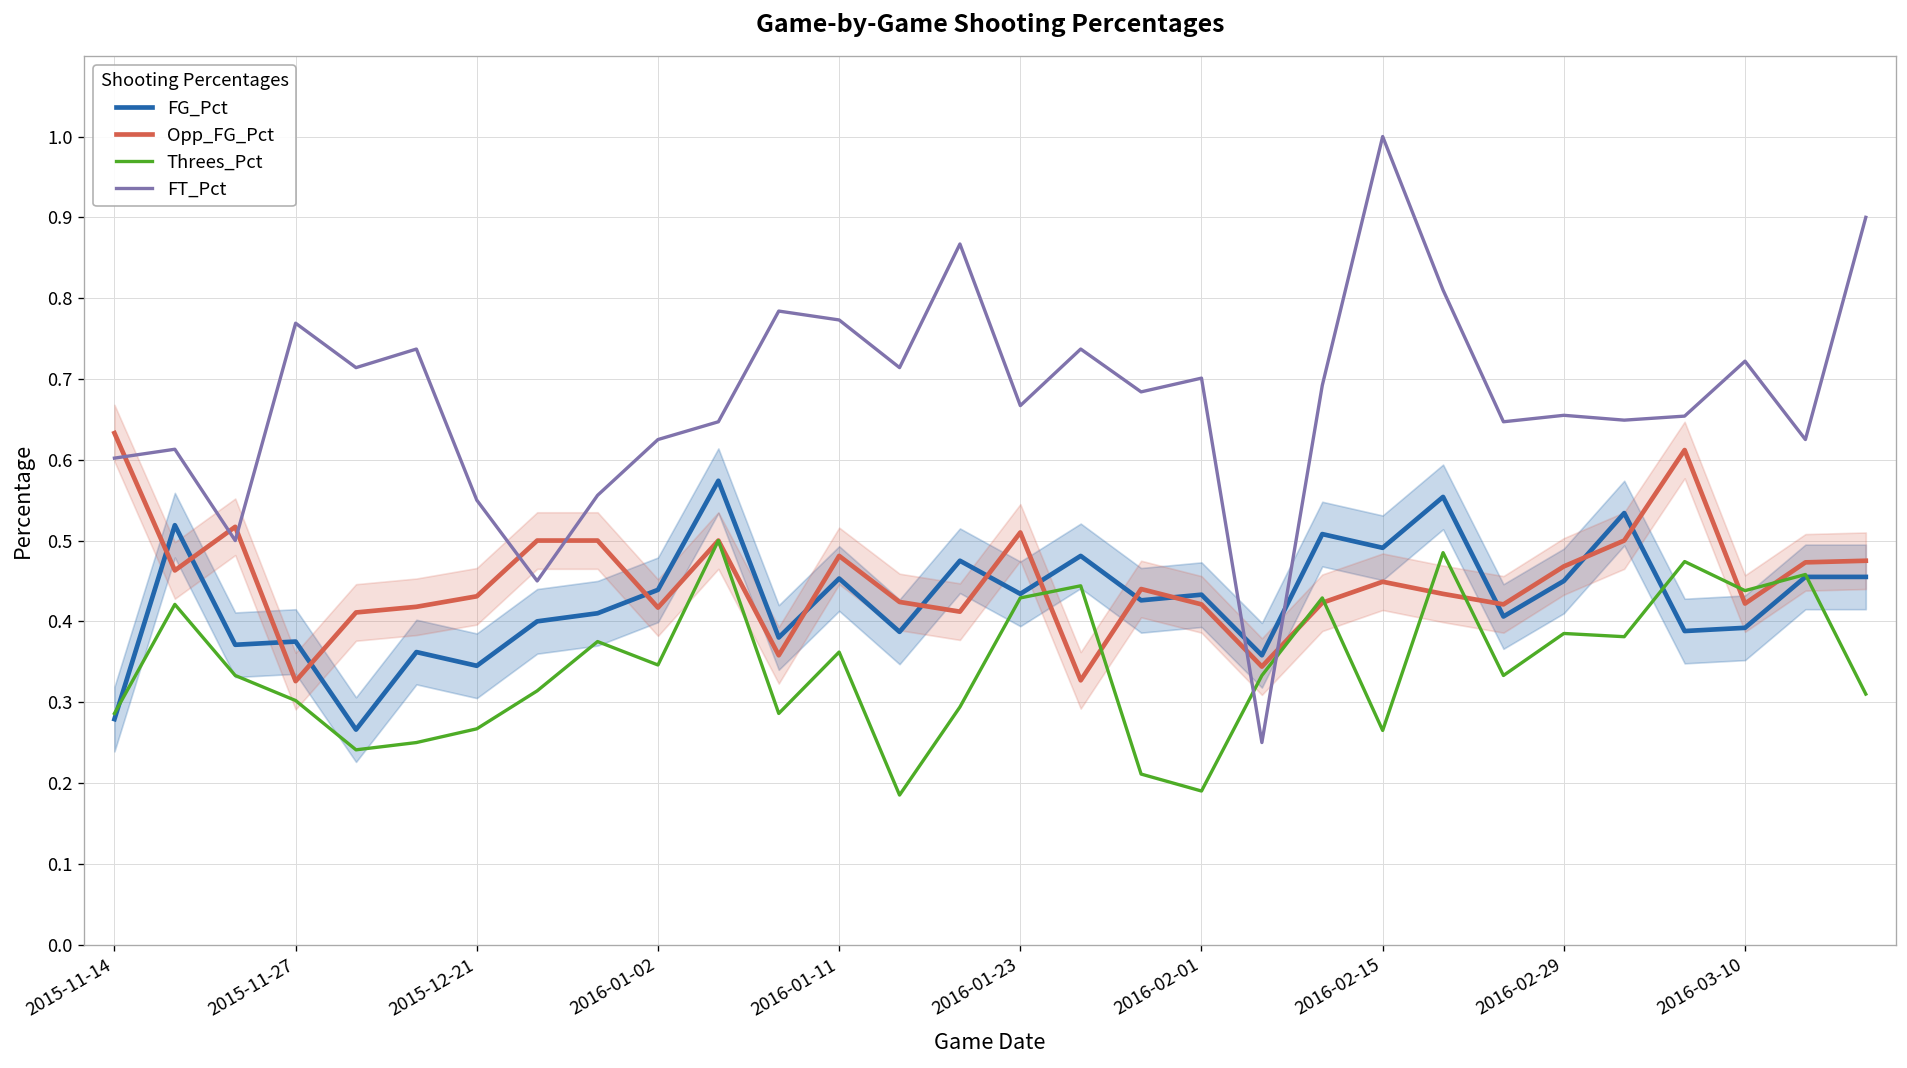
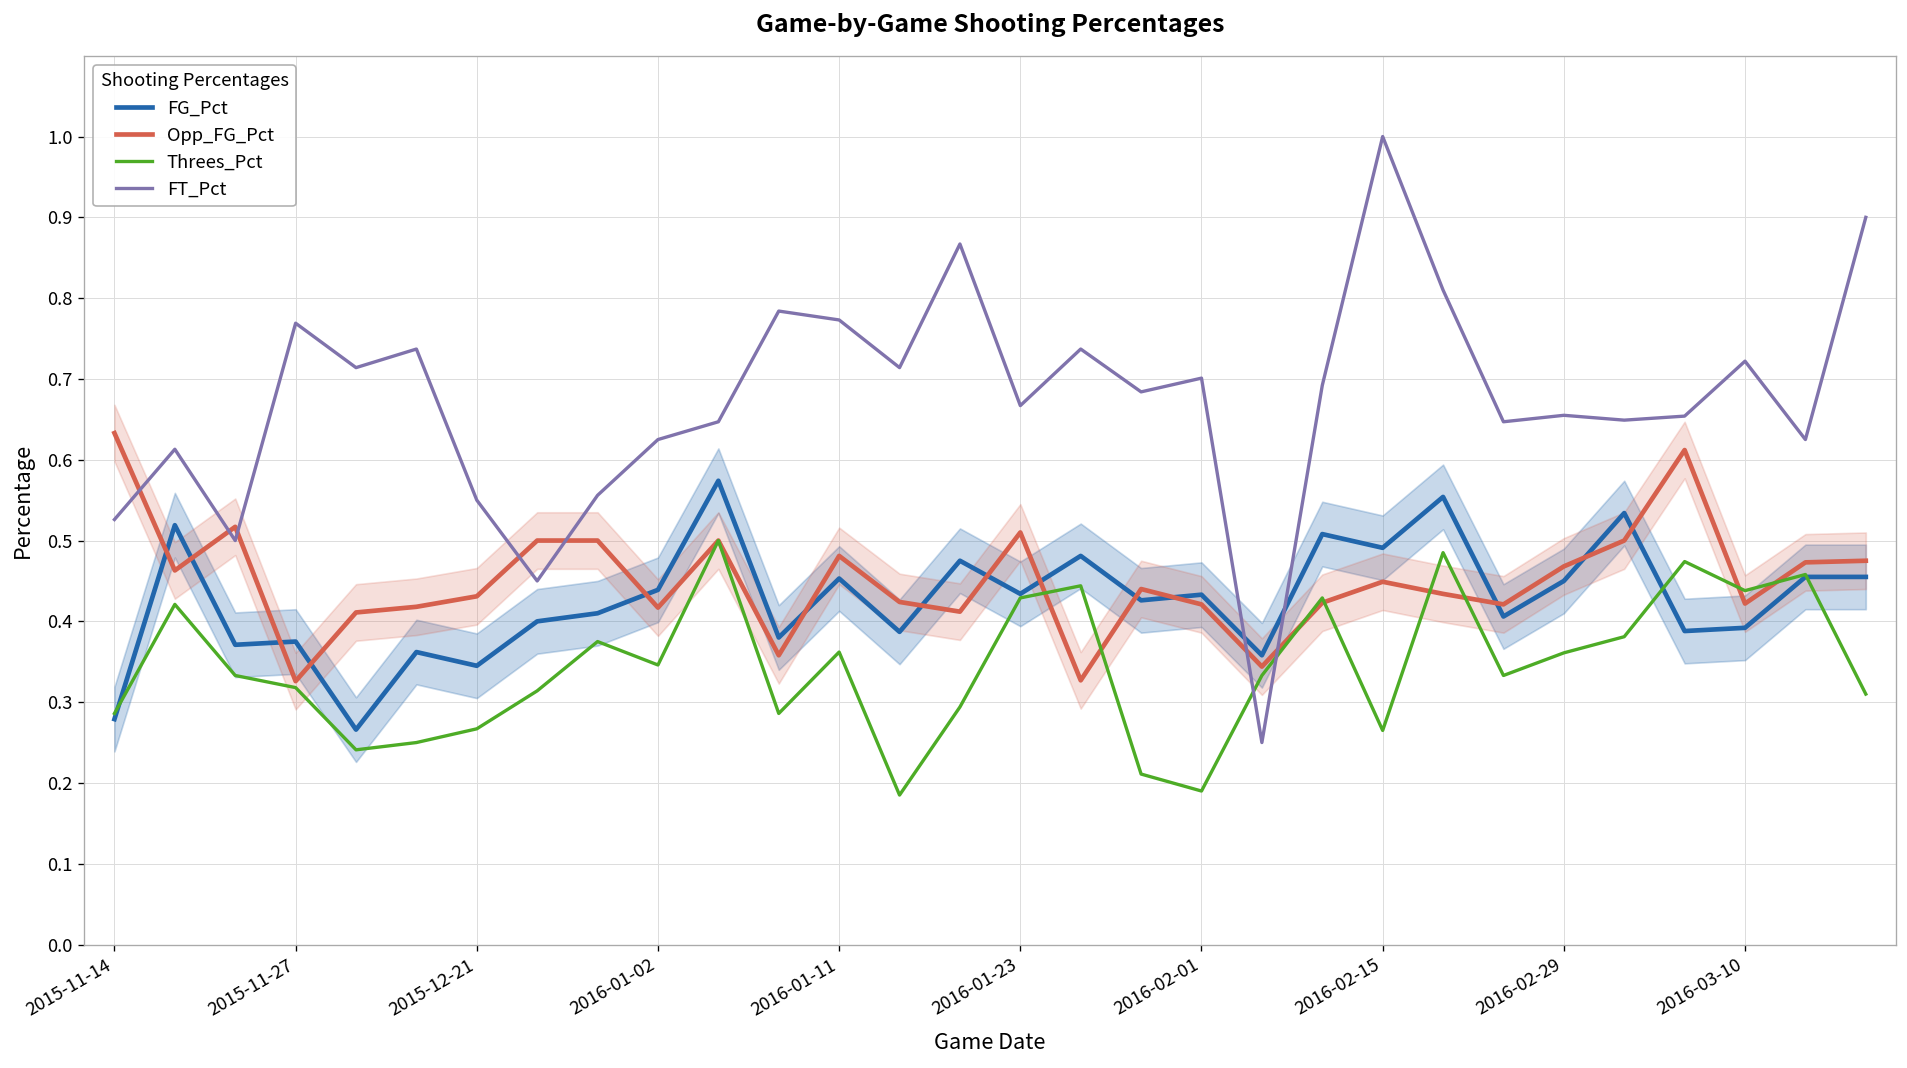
  {
    "Threes_Pct": {
      "2015-11-14": 0.29,
-     "2015-11-27": 0.30,
+     "2015-11-27": 0.32,
      "2015-12-21": 0.27,
      "2016-01-02": 0.35,
      "2016-01-11": 0.36,
      "2016-01-23": 0.43,
      "2016-02-01": 0.19,
      "2016-02-15": 0.27,
-     "2016-02-29": 0.39,
+     "2016-02-29": 0.36,
      "2016-03-10": 0.44
    },
    "FT_Pct": {
-     "2015-11-14": 0.60,
+     "2015-11-14": 0.53,
      "2015-11-27": 0.77,
      "2015-12-21": 0.55,
      "2016-01-02": 0.63,
      "2016-01-11": 0.77,
      "2016-01-23": 0.67,
      "2016-02-01": 0.70,
      "2016-02-15": 1.00,
      "2016-02-29": 0.66,
      "2016-03-10": 0.72
    }
  }
